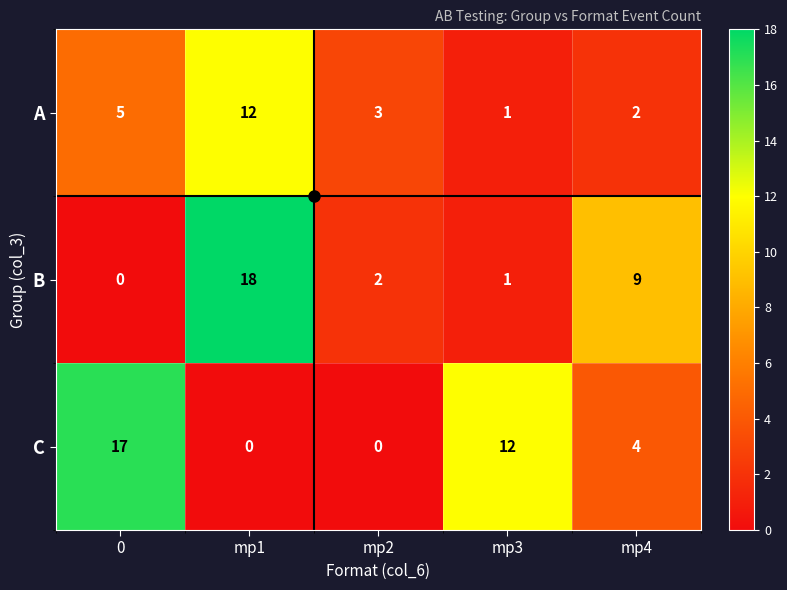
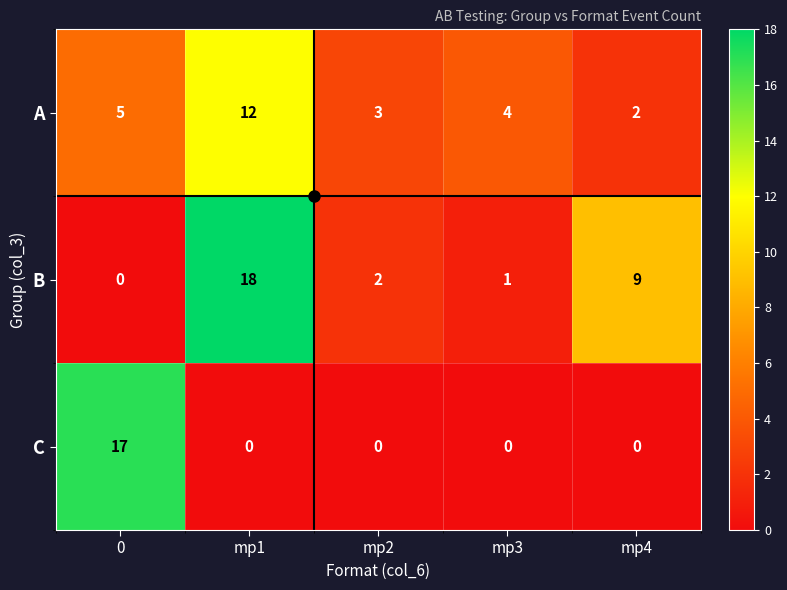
  {
    "A": {
      "0": 5,
      "mp1": 12,
      "mp2": 3,
-     "mp3": 1,
+     "mp3": 4,
      "mp4": 2
    },
    "B": {
      "0": 0,
      "mp1": 18,
      "mp2": 2,
      "mp3": 1,
      "mp4": 9
    },
    "C": {
      "0": 17,
      "mp1": 0,
      "mp2": 0,
-     "mp3": 12,
-     "mp4": 4
+     "mp3": 0,
+     "mp4": 0
    }
  }
